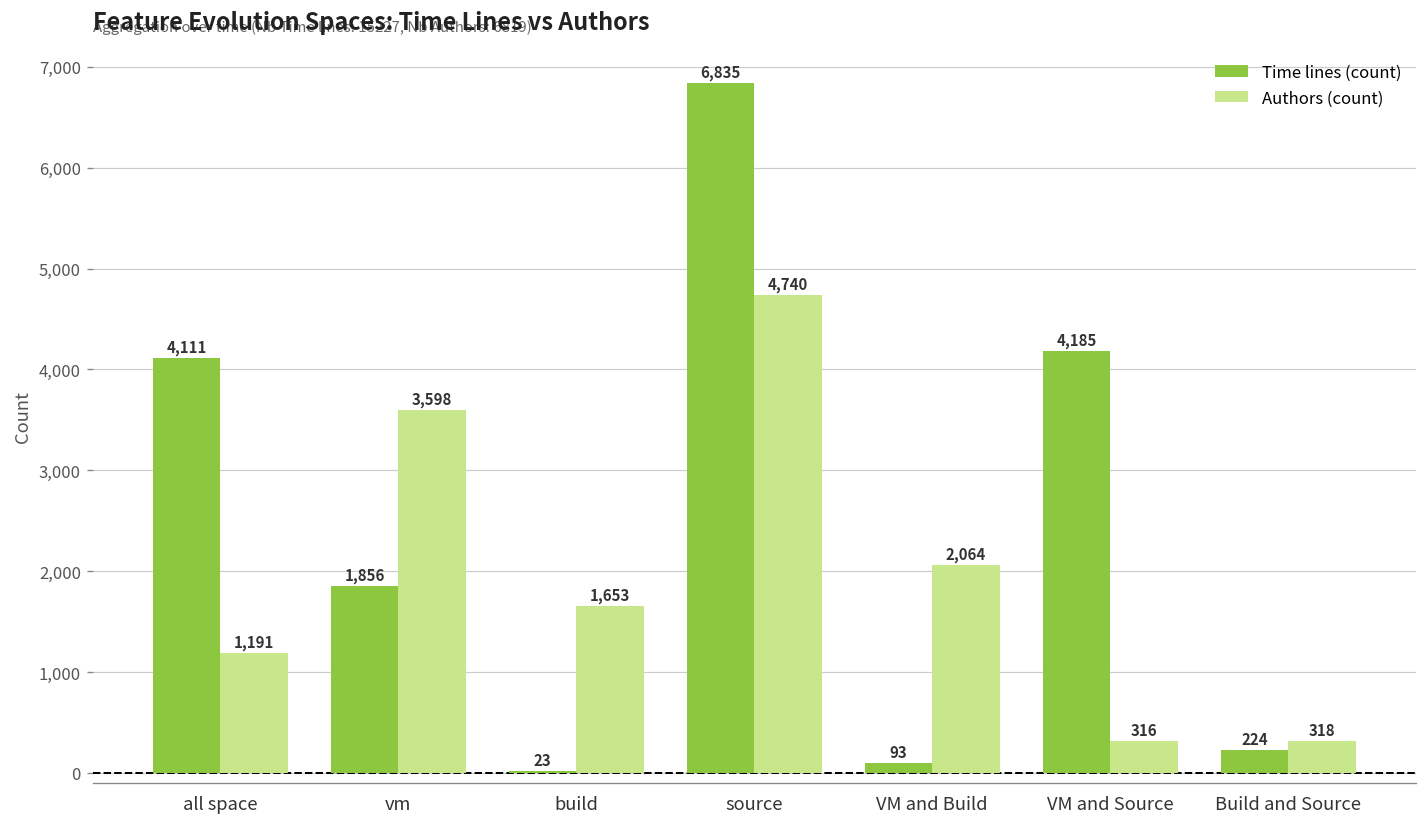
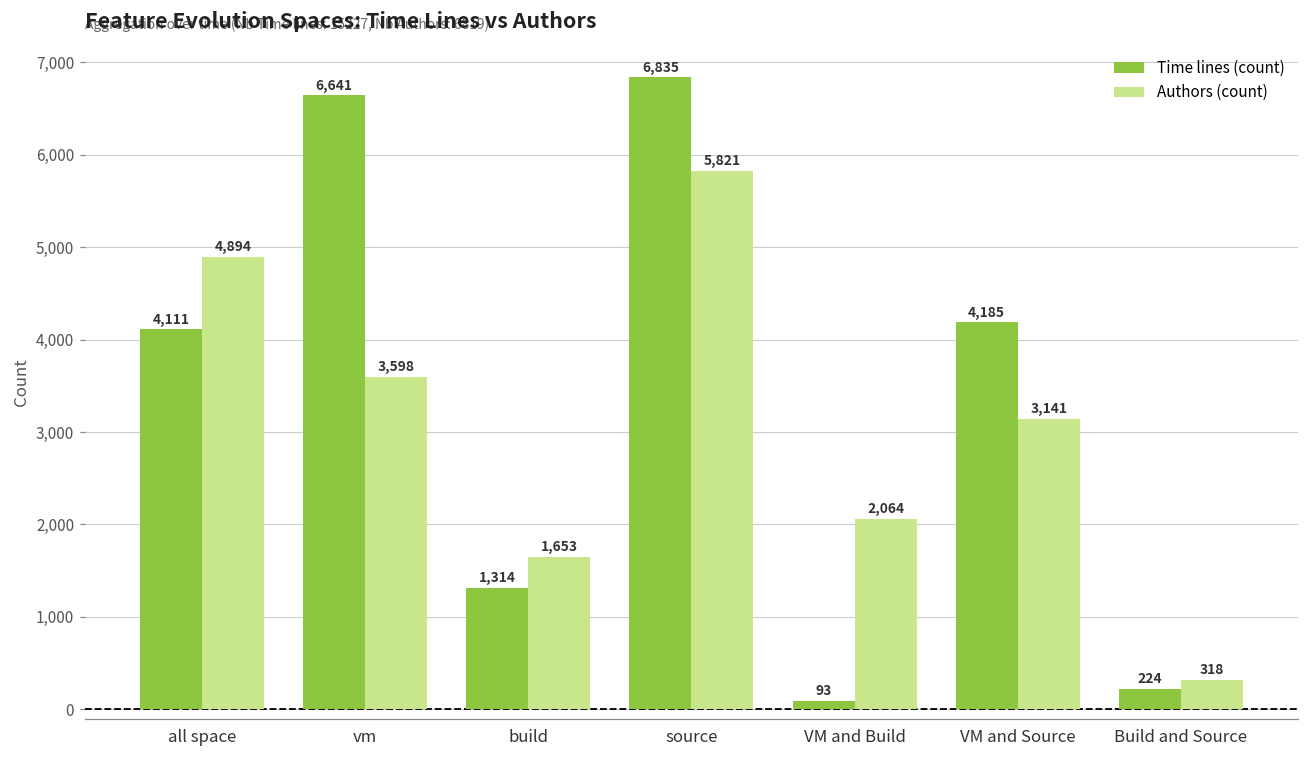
  {
    "Time lines (count)": {
      "all space": "4,111",
-     "vm": "1,856",
-     "build": "23",
+     "vm": "6,641",
+     "build": "1,314",
      "source": "6,835",
      "VM and Build": "93",
      "VM and Source": "4,185",
      "Build and Source": "224"
    },
    "Authors (count)": {
-     "all space": "1,191",
+     "all space": "4,894",
      "vm": "3,598",
      "build": "1,653",
-     "source": "4,740",
+     "source": "5,821",
      "VM and Build": "2,064",
-     "VM and Source": "316",
+     "VM and Source": "3,141",
      "Build and Source": "318"
    }
  }
